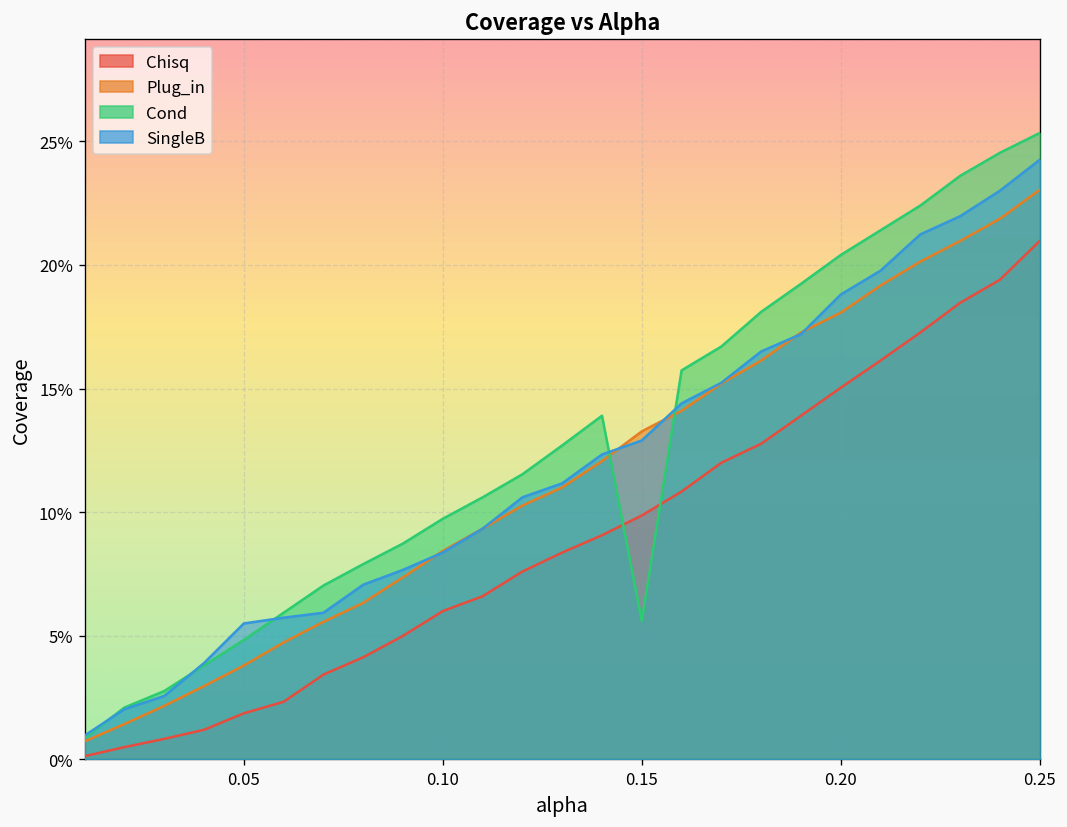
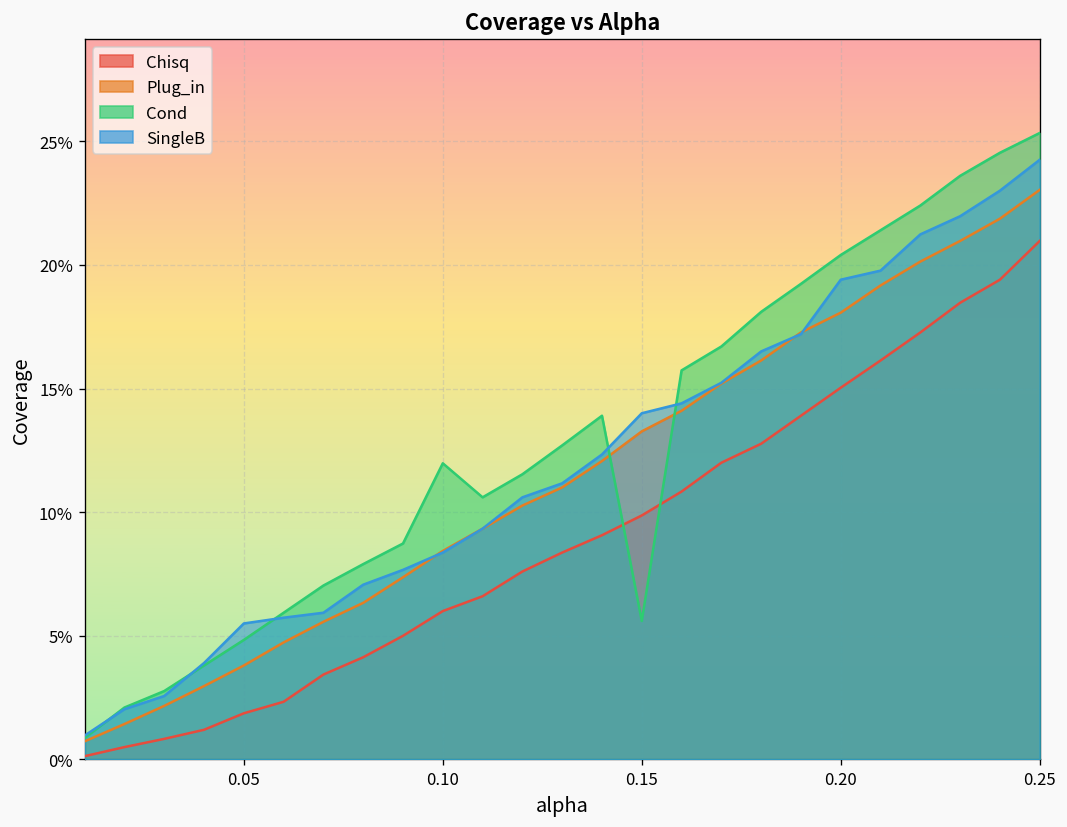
  {
    "Cond": {
      "0.05": "4.8%",
-     "0.10": "9.7%",
+     "0.10": "12.0%",
      "0.15": "5.6%",
      "0.20": "20.4%",
      "0.25": "25.3%"
    },
    "SingleB": {
      "0.05": "5.5%",
-     "0.15": "12.9%",
-     "0.20": "18.8%",
+     "0.15": "14.0%",
+     "0.20": "19.4%",
      "0.25": "24.3%"
    }
  }
